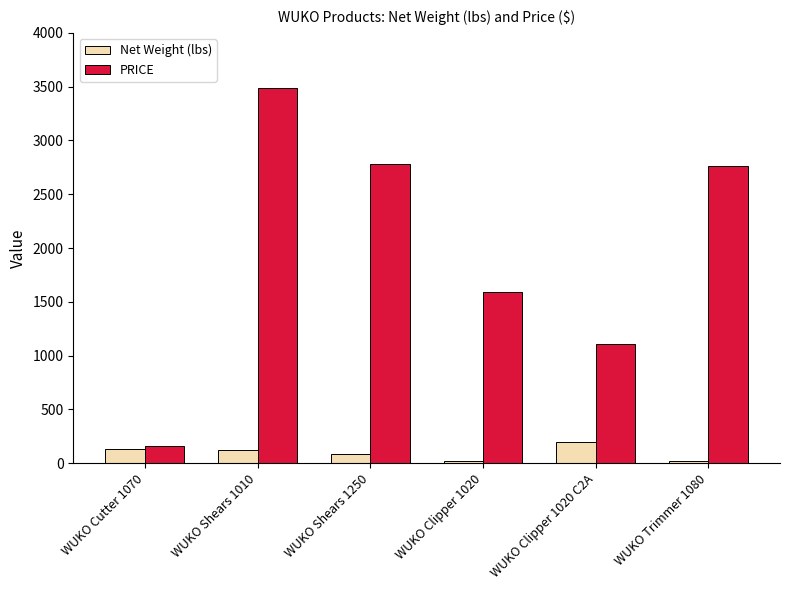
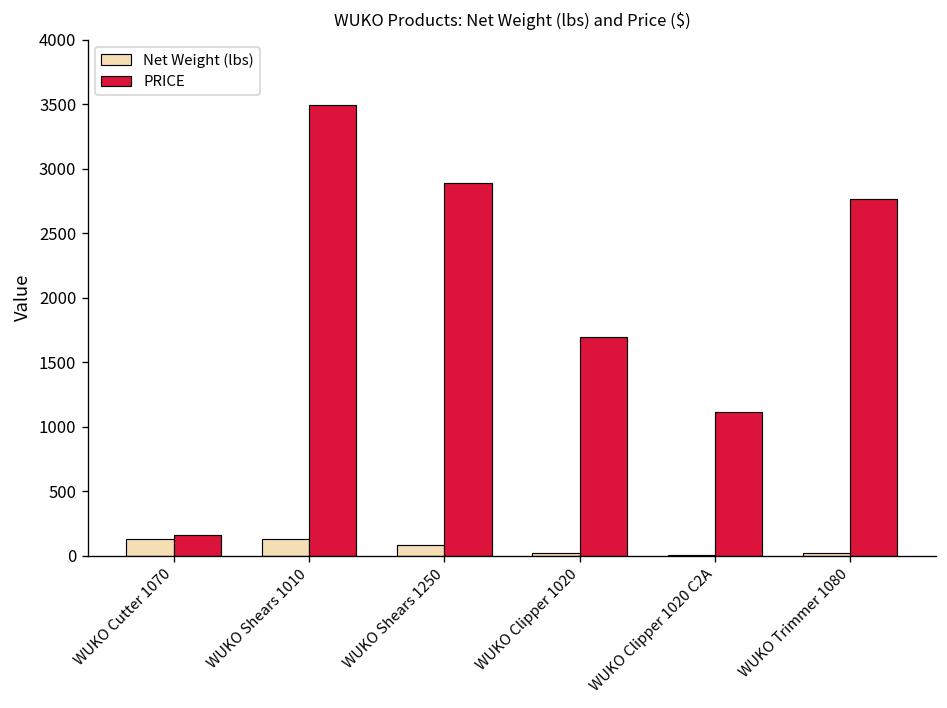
  {
    "Net Weight (lbs)": {
      "WUKO Cutter 1070": 130,
      "WUKO Shears 1010": 130,
      "WUKO Shears 1250": 80,
-     "WUKO Clipper 1020 C2A": 190
+     "WUKO Clipper 1020 C2A": 0
    },
    "PRICE": {
      "WUKO Cutter 1070": 160,
      "WUKO Shears 1010": 3490,
-     "WUKO Shears 1250": 2780,
-     "WUKO Clipper 1020": 1590,
+     "WUKO Shears 1250": 2890,
+     "WUKO Clipper 1020": 1690,
      "WUKO Clipper 1020 C2A": 1110,
      "WUKO Trimmer 1080": 2760
    }
  }
